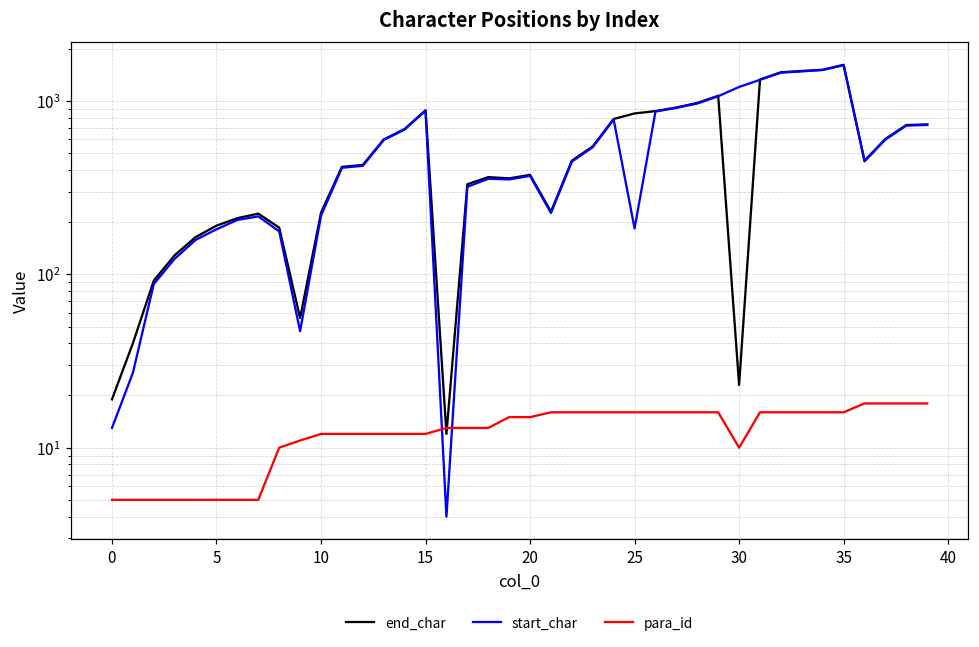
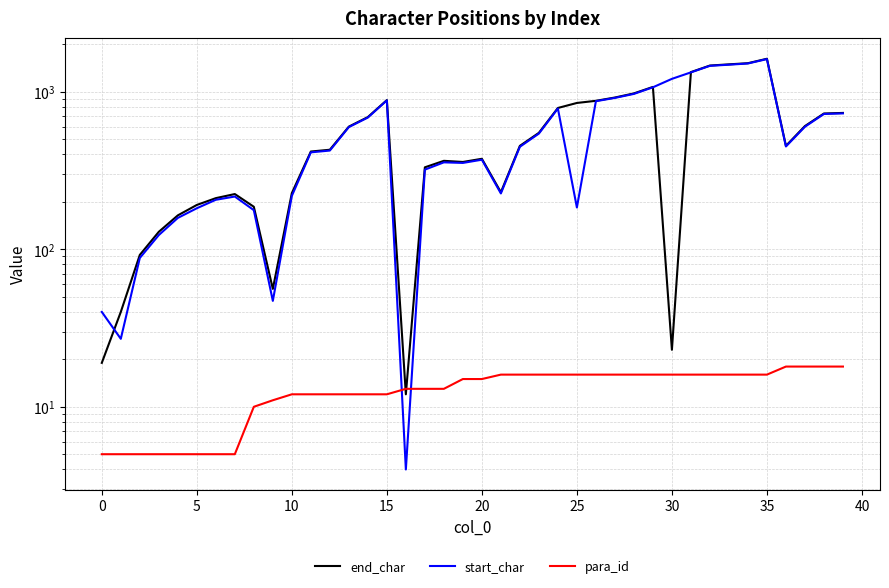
  {
    "end_char": {
      "0": 19,
      "5": 190,
      "10": 230,
      "25": 800,
      "30": 23
    },
    "start_char": {
-     "0": 13,
+     "0": 40,
      "5": 180,
      "10": 220,
      "25": 180,
      "30": 1200
    },
    "para_id": {
      "0": 5,
      "5": 5,
      "10": 12,
      "15": 12,
      "20": 15,
      "25": 16,
-     "30": 10,
+     "30": 16,
      "35": 16
    }
  }
